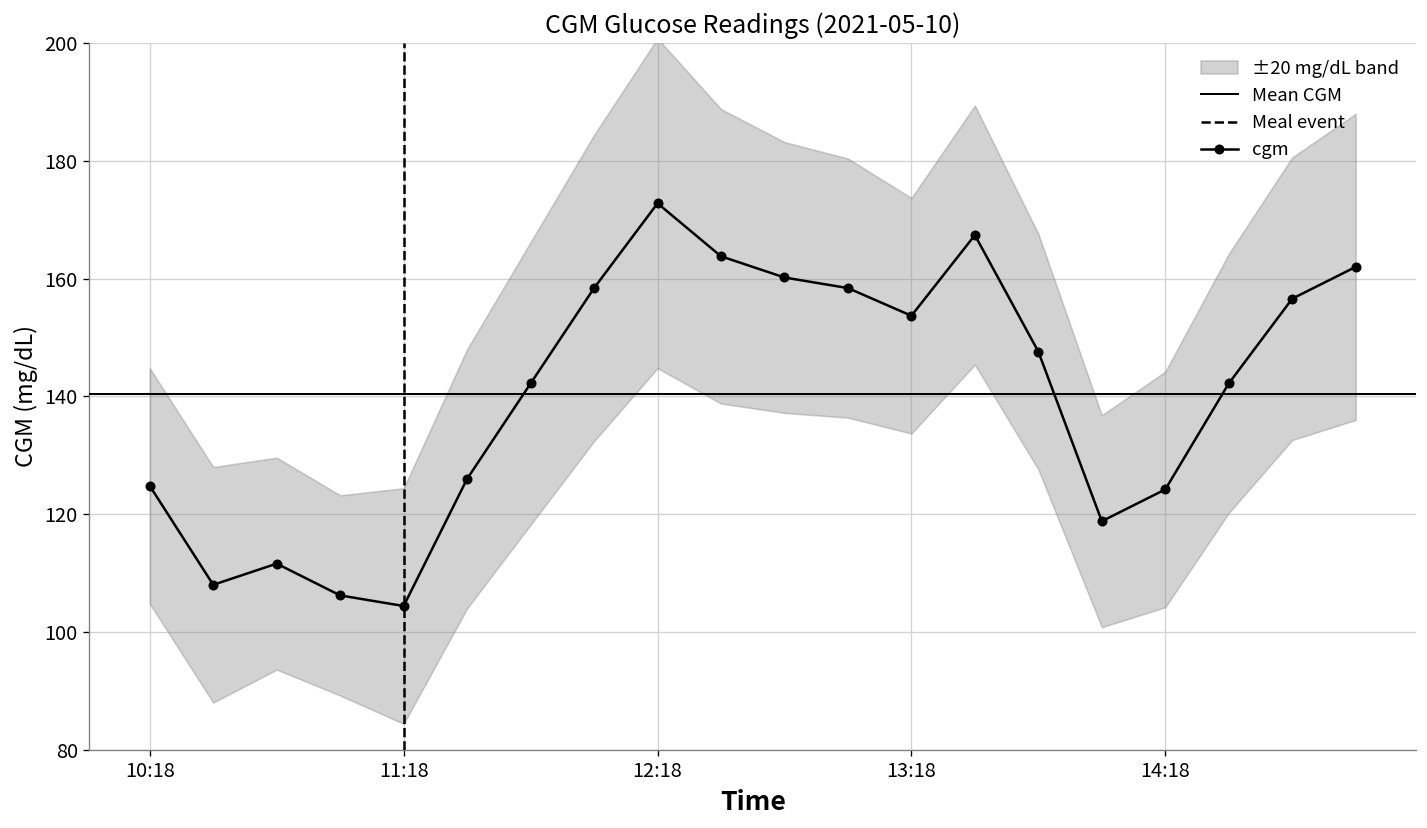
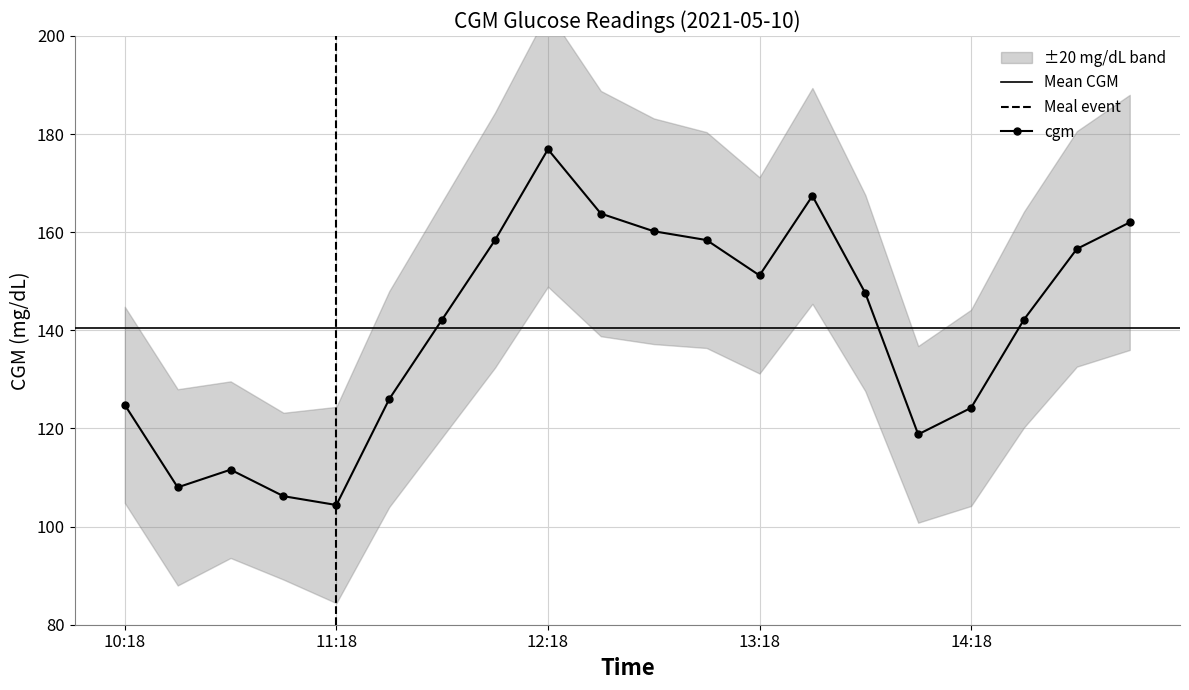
  {
    "cgm": {
      "10:18": 125,
      "11:18": 104,
-     "12:18": 173,
-     "13:18": 154,
+     "12:18": 177,
+     "13:18": 151,
      "14:18": 124
    }
  }
